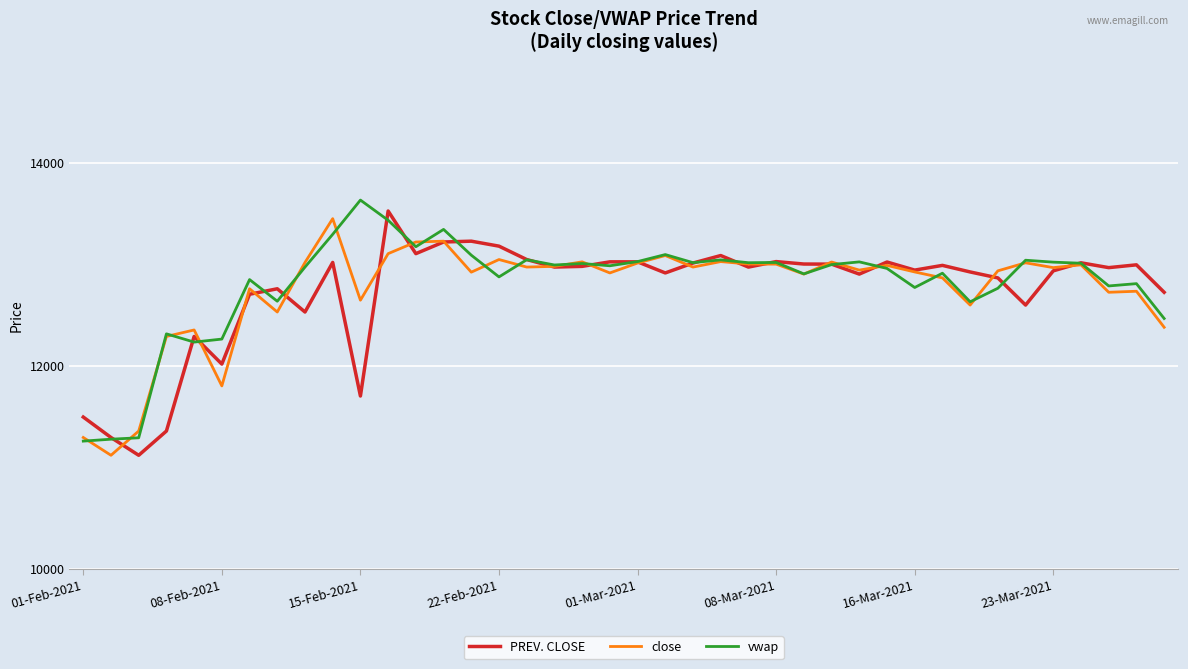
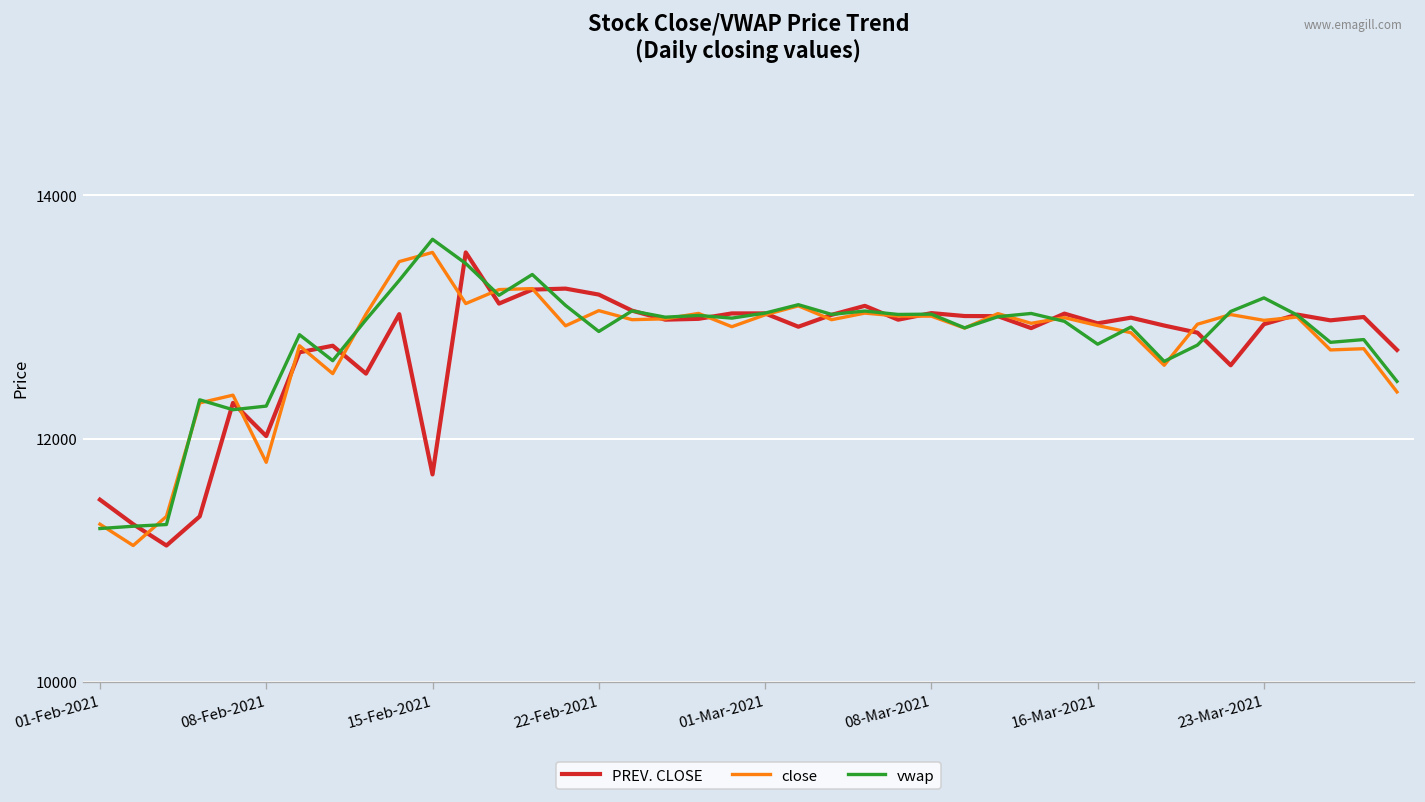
  {
    "PREV. CLOSE": {
      "01-Feb-2021": 11500,
      "08-Feb-2021": 12020,
      "15-Feb-2021": 11710,
      "22-Feb-2021": 13180,
      "23-Mar-2021": 12940
    },
    "close": {
      "01-Feb-2021": 11300,
      "08-Feb-2021": 11800,
-     "15-Feb-2021": 12650,
+     "15-Feb-2021": 13530,
      "22-Feb-2021": 13050,
      "23-Mar-2021": 12970
    },
    "vwap": {
      "01-Feb-2021": 11260,
      "08-Feb-2021": 12270,
      "15-Feb-2021": 13640,
      "22-Feb-2021": 12880,
      "16-Mar-2021": 12780,
-     "23-Mar-2021": 13030
+     "23-Mar-2021": 13160
    }
  }
